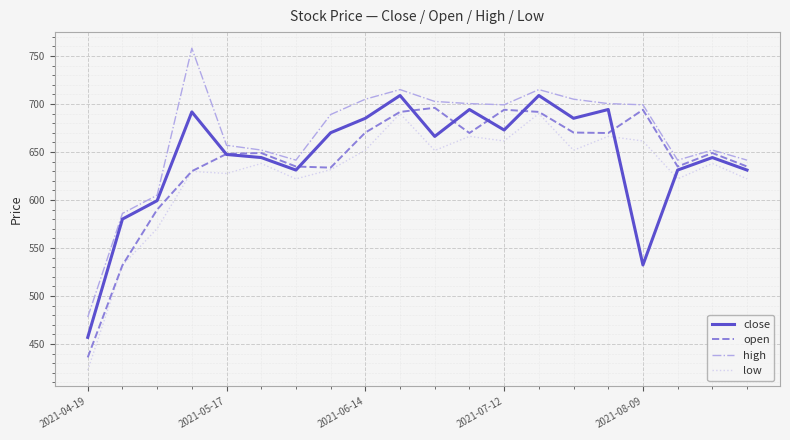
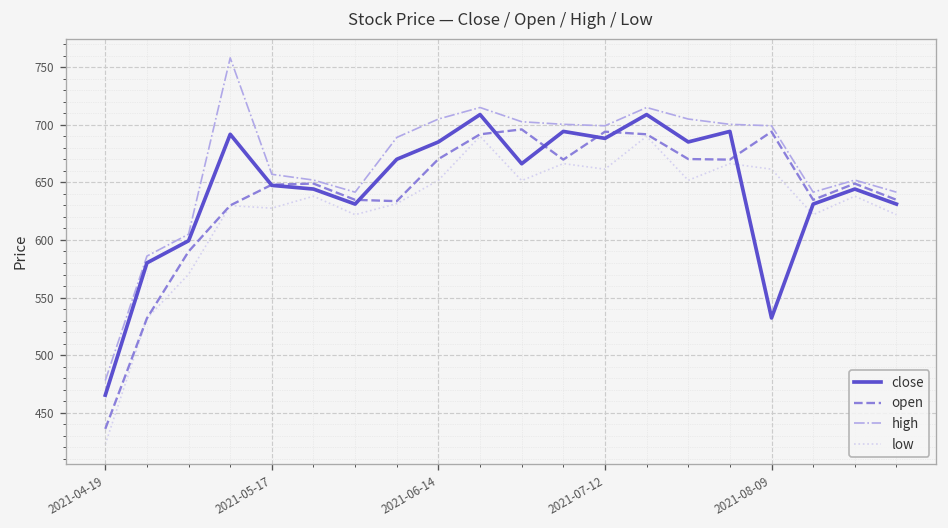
  {
    "close": {
-     "2021-04-19": 460,
+     "2021-04-19": 470,
      "2021-06-14": 690,
-     "2021-07-12": 670,
+     "2021-07-12": 690,
      "2021-08-09": 530
    }
  }
